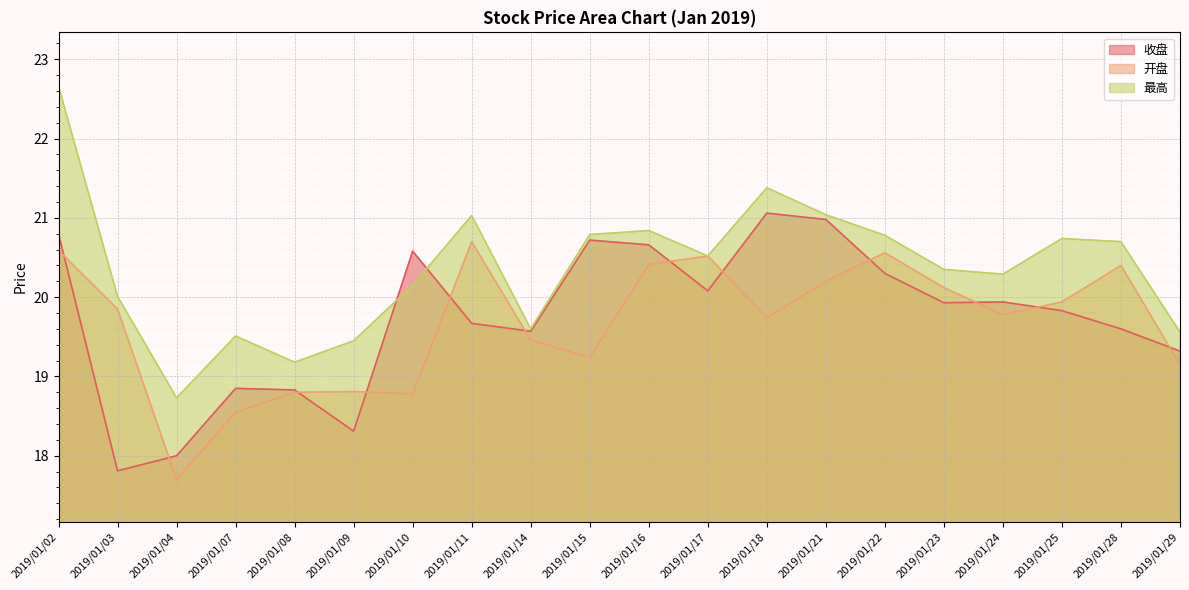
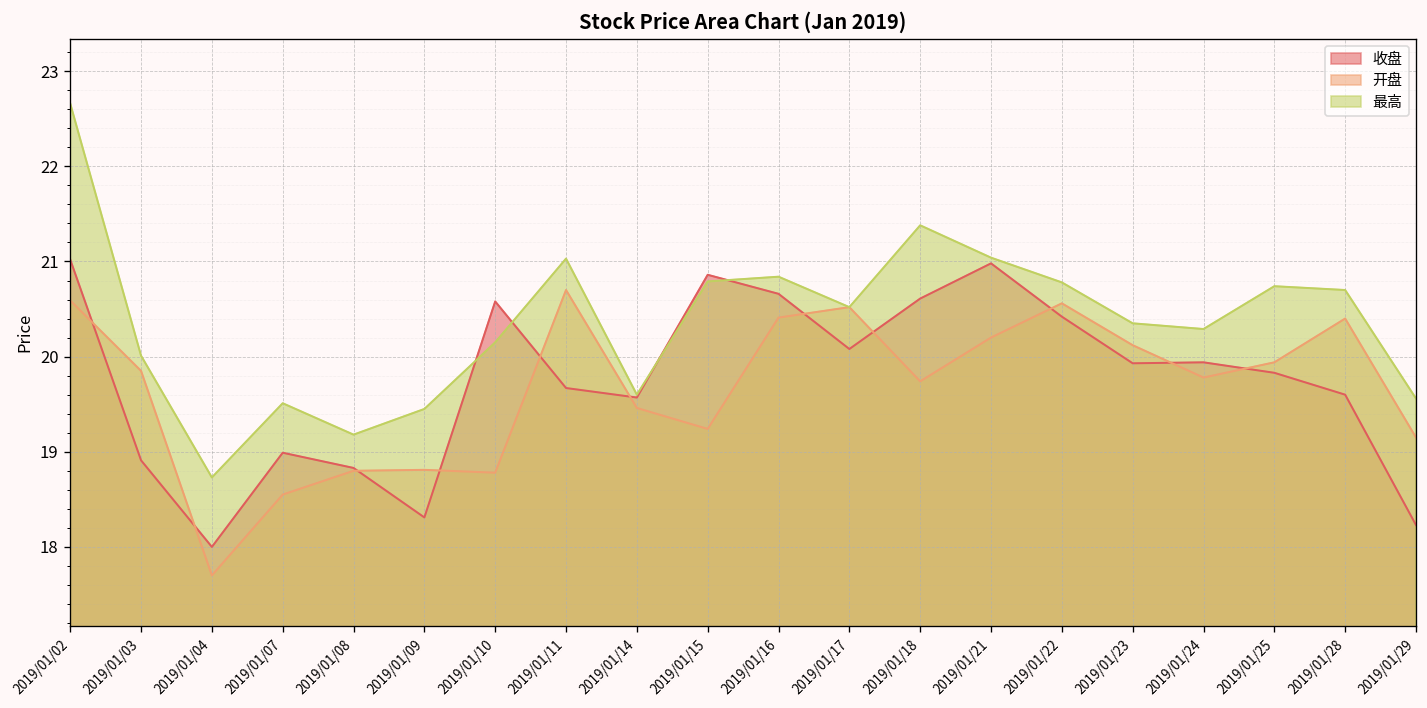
  {
    "收盘": {
-     "2019/01/02": 20.8,
-     "2019/01/03": 17.8,
+     "2019/01/02": 21.0,
+     "2019/01/03": 18.9,
      "2019/01/04": 18.0,
-     "2019/01/07": 18.9,
+     "2019/01/07": 19.0,
      "2019/01/09": 18.3,
      "2019/01/10": 20.6,
      "2019/01/11": 19.7,
-     "2019/01/15": 20.7,
+     "2019/01/15": 20.9,
      "2019/01/16": 20.7,
      "2019/01/17": 20.1,
-     "2019/01/18": 21.1,
+     "2019/01/18": 20.6,
      "2019/01/21": 21.0,
-     "2019/01/22": 20.3,
+     "2019/01/22": 20.4,
      "2019/01/23": 19.9,
      "2019/01/24": 19.9,
      "2019/01/25": 19.8,
      "2019/01/28": 19.6,
-     "2019/01/29": 19.3
+     "2019/01/29": 18.2
    }
  }
